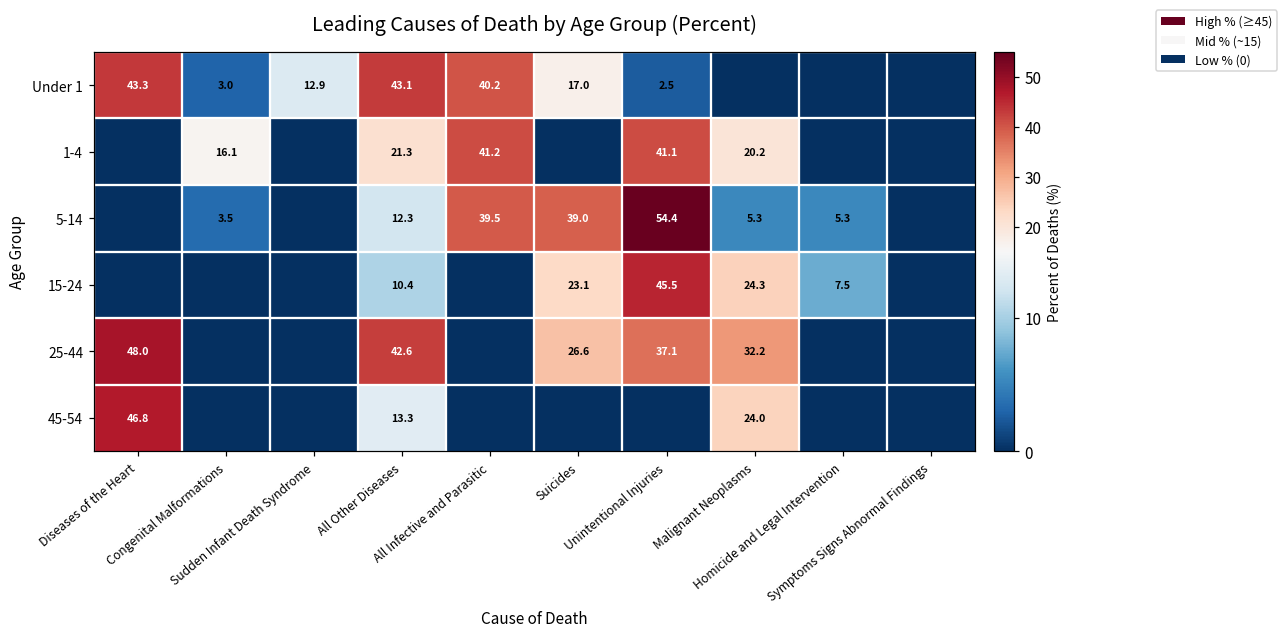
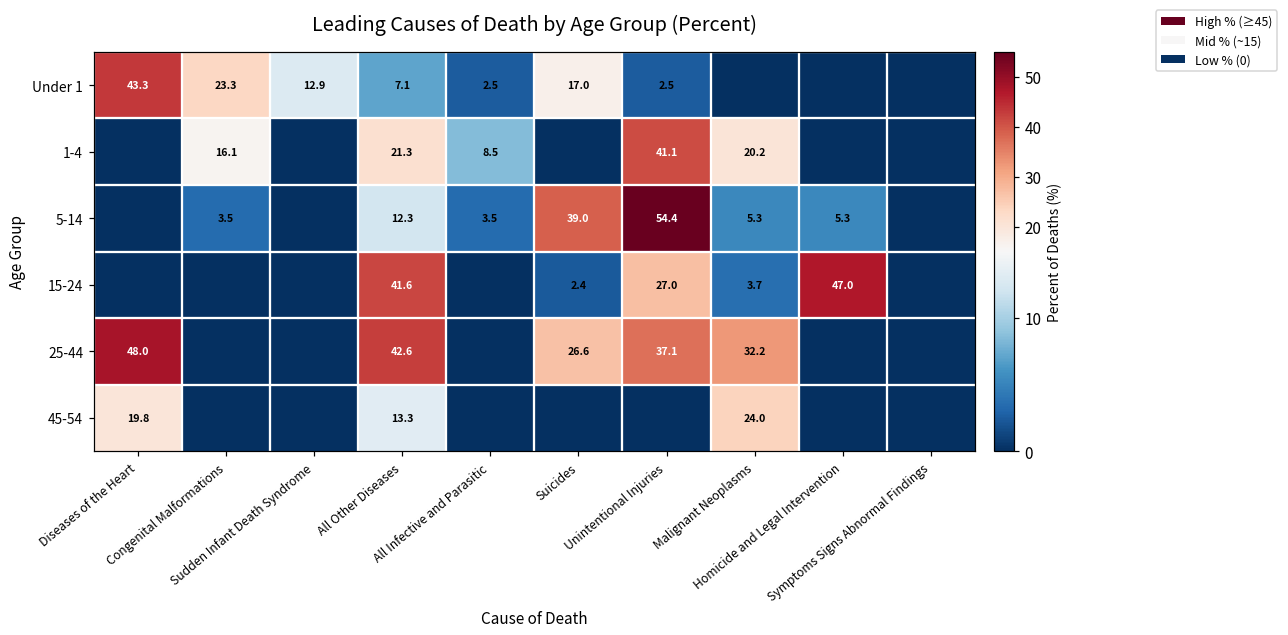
  {
    "Under 1": {
      "Diseases of the Heart": 43.3,
-     "Congenital Malformations": 3.0,
+     "Congenital Malformations": 23.3,
      "Sudden Infant Death Syndrome": 12.9,
-     "All Other Diseases": 43.1,
-     "All Infective and Parasitic": 40.2,
+     "All Other Diseases": 7.1,
+     "All Infective and Parasitic": 2.5,
      "Suicides": 17.0,
      "Unintentional Injuries": 2.5
    },
    "1-4": {
      "Congenital Malformations": 16.1,
      "All Other Diseases": 21.3,
-     "All Infective and Parasitic": 41.2,
+     "All Infective and Parasitic": 8.5,
      "Unintentional Injuries": 41.1,
      "Malignant Neoplasms": 20.2
    },
    "5-14": {
      "Congenital Malformations": 3.5,
      "All Other Diseases": 12.3,
-     "All Infective and Parasitic": 39.5,
+     "All Infective and Parasitic": 3.5,
      "Suicides": 39.0,
      "Unintentional Injuries": 54.4,
      "Malignant Neoplasms": 5.3,
      "Homicide and Legal Intervention": 5.3
    },
    "15-24": {
-     "All Other Diseases": 10.4,
-     "Suicides": 23.1,
-     "Unintentional Injuries": 45.5,
-     "Malignant Neoplasms": 24.3,
-     "Homicide and Legal Intervention": 7.5
+     "All Other Diseases": 41.6,
+     "Suicides": 2.4,
+     "Unintentional Injuries": 27.0,
+     "Malignant Neoplasms": 3.7,
+     "Homicide and Legal Intervention": 47.0
    },
    "25-44": {
      "Diseases of the Heart": 48.0,
      "All Other Diseases": 42.6,
      "Suicides": 26.6,
      "Unintentional Injuries": 37.1,
      "Malignant Neoplasms": 32.2
    },
    "45-54": {
-     "Diseases of the Heart": 46.8,
+     "Diseases of the Heart": 19.8,
      "All Other Diseases": 13.3,
      "Malignant Neoplasms": 24.0
    }
  }
